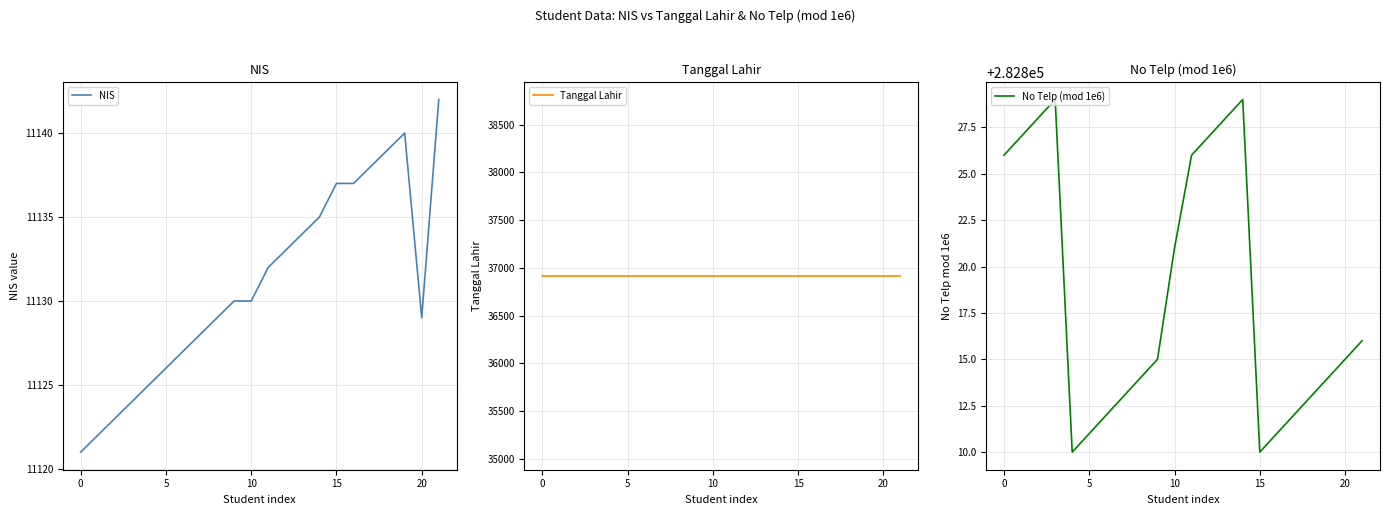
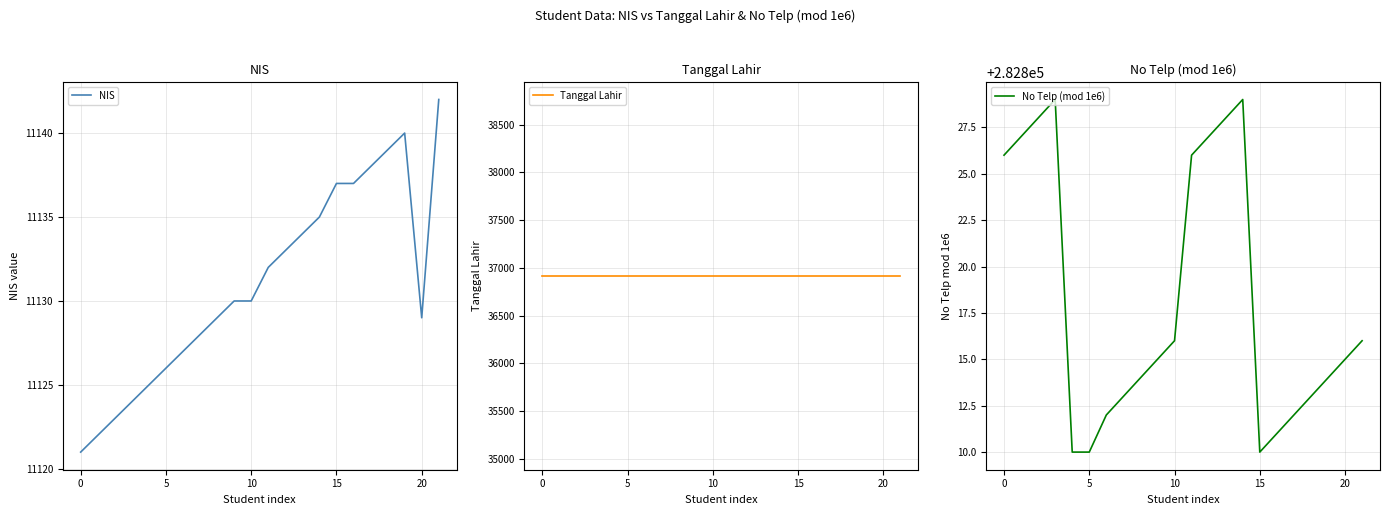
  {
    "NIS": {
      "0": 11121.0,
      "5": 11126.0,
      "10": 11130.0,
      "15": 11137.0,
      "20": 11129.0
    },
    "Tanggal Lahir": {
      "0": 36900,
      "5": 36900,
      "10": 36900,
      "15": 36900,
      "20": 36900
    },
    "No Telp (mod 1e6)": {
      "0": 282826.0,
-     "5": 282811.0,
-     "10": 282821.0,
+     "5": 282810.0,
+     "10": 282816.0,
      "15": 282810.0,
      "20": 282815.0
    }
  }
